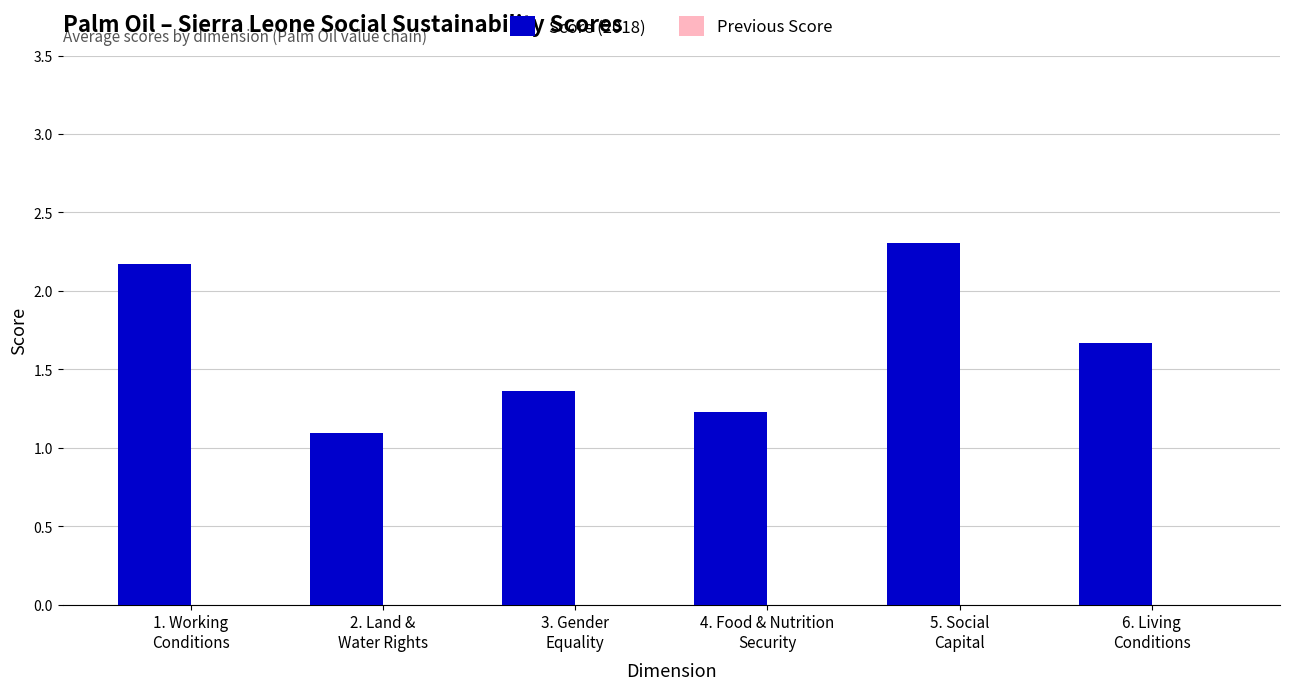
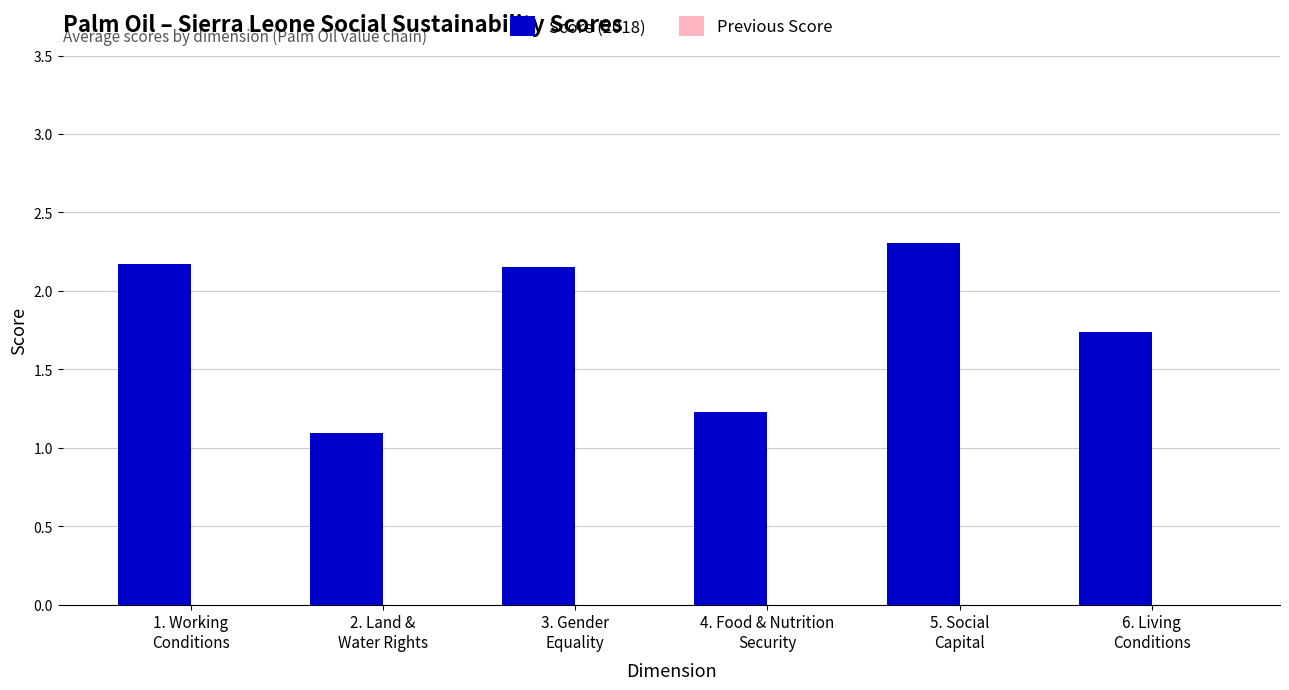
  {
    "Score (2018)": {
      "1. Working Conditions": 2.17,
      "2. Land & Water Rights": 1.10,
-     "3. Gender Equality": 1.36,
+     "3. Gender Equality": 2.15,
      "4. Food & Nutrition Security": 1.23,
      "5. Social Capital": 2.31,
-     "6. Living Conditions": 1.67
+     "6. Living Conditions": 1.74
    },
    "Previous Score": {
      "1. Working Conditions": 0.00,
      "2. Land & Water Rights": 0.00,
      "3. Gender Equality": 0.00,
      "4. Food & Nutrition Security": 0.00,
      "5. Social Capital": 0.00,
      "6. Living Conditions": 0.00
    }
  }
